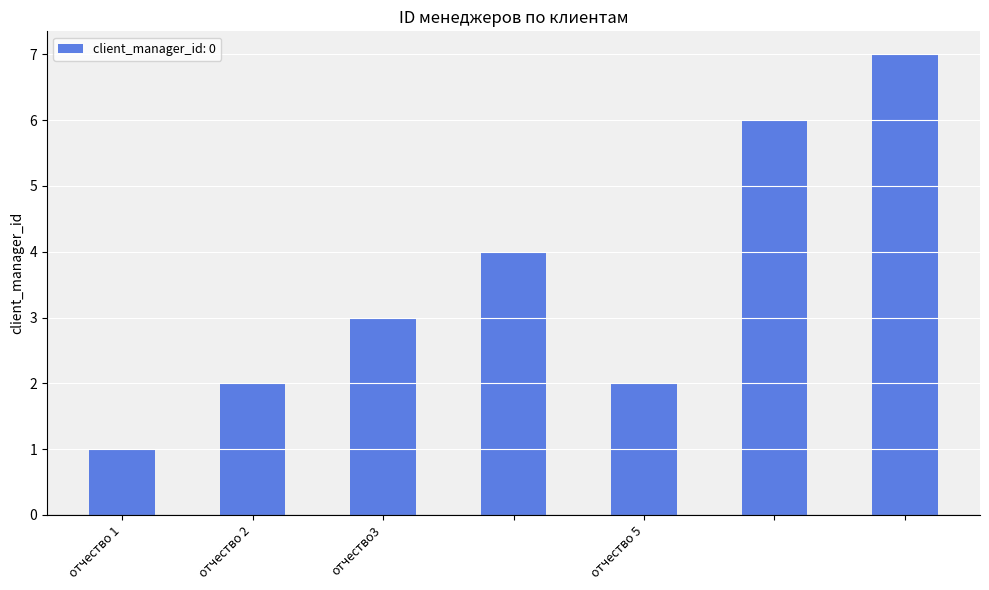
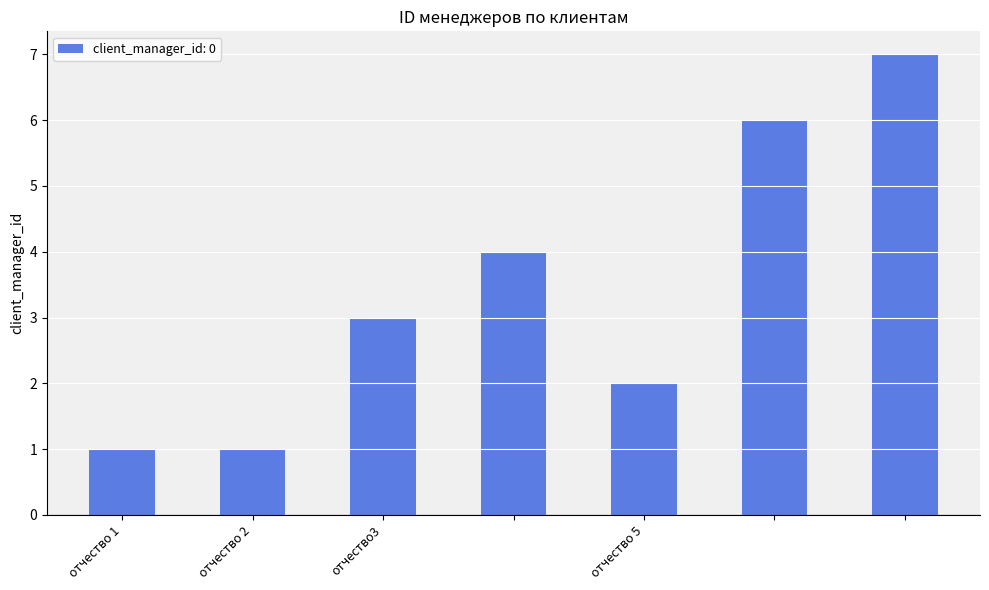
  {
    "отчество 1": 1,
-   "отчество 2": 2,
+   "отчество 2": 1,
    "отчество3": 3,
    "отчество 5": 2
  }
